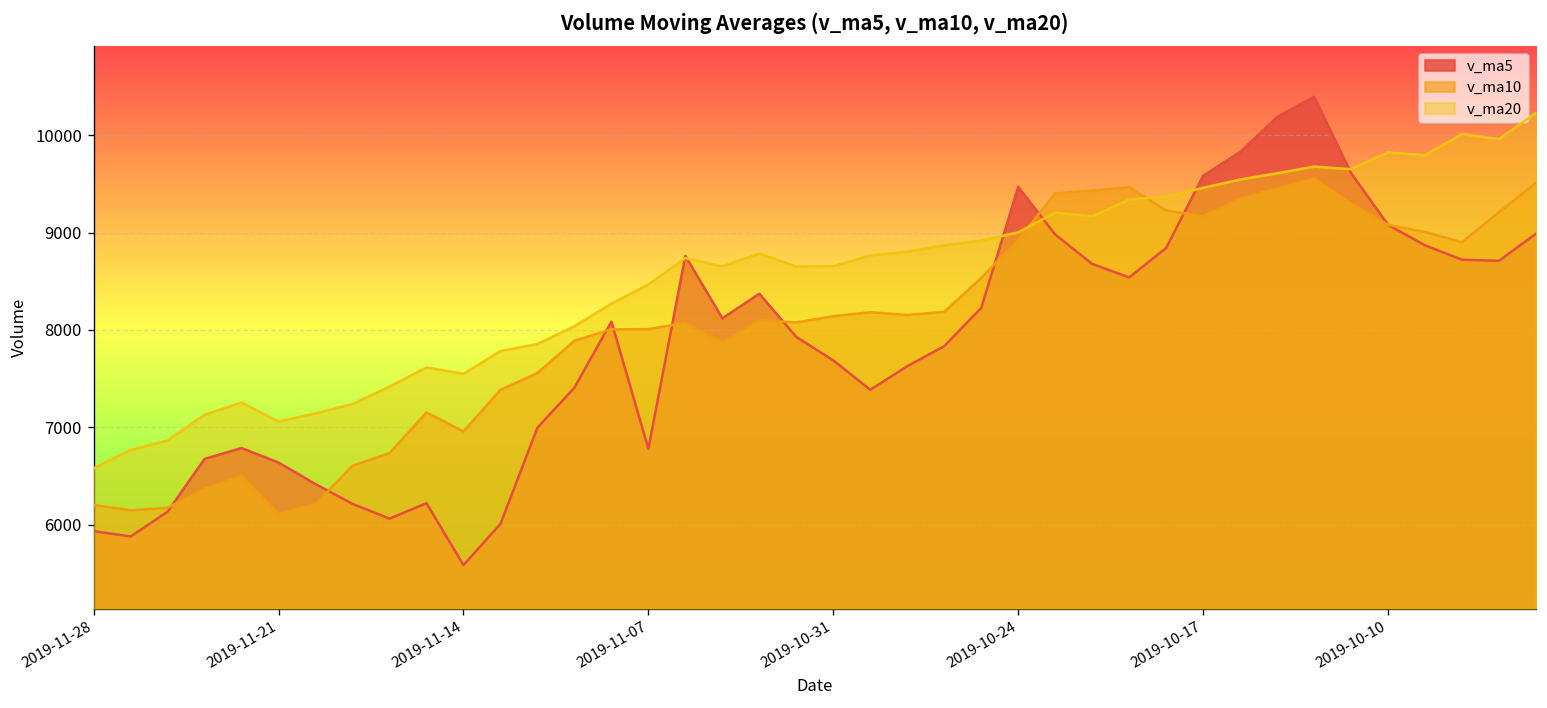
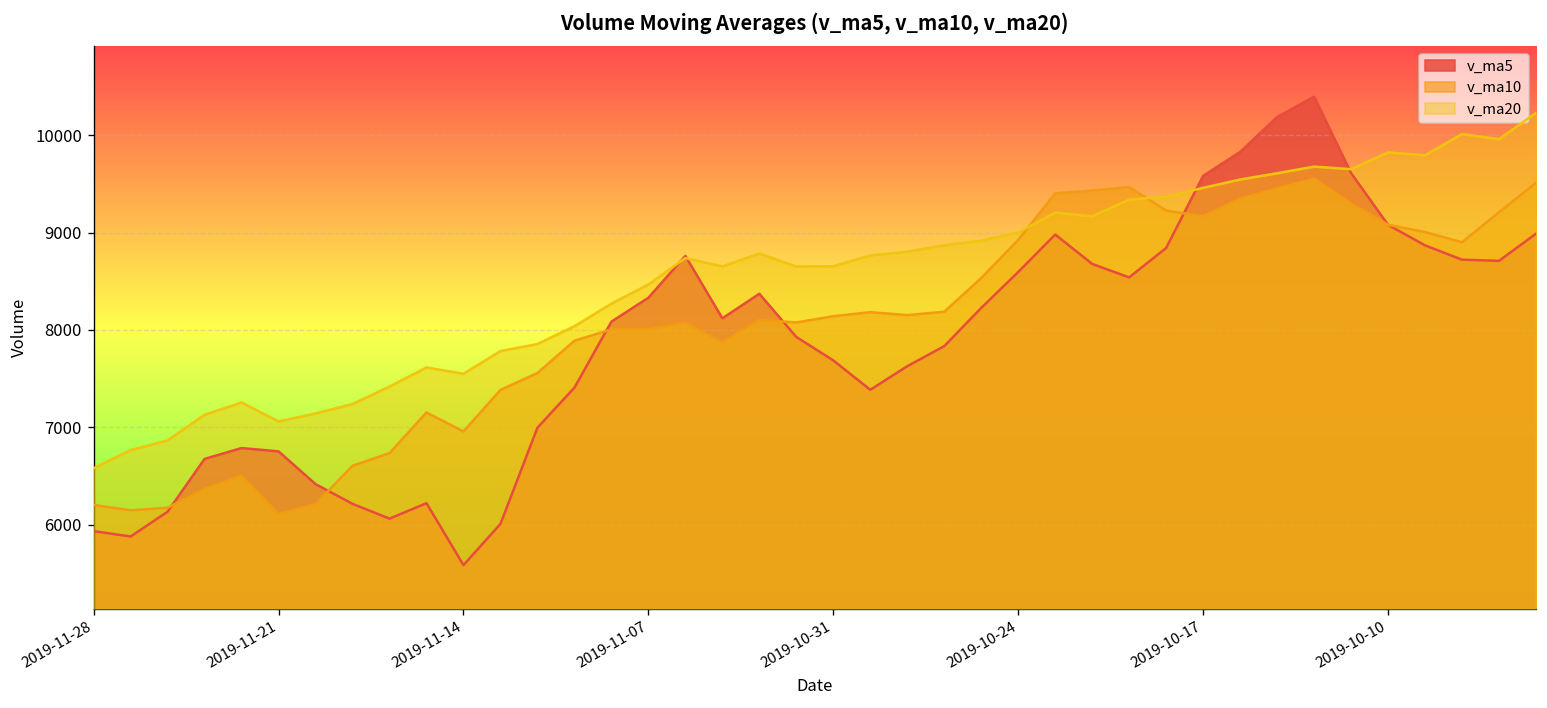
  {
    "v_ma5": {
      "2019-11-28": 5900,
-     "2019-11-21": 6600,
+     "2019-11-21": 6800,
      "2019-11-14": 5600,
-     "2019-11-07": 6800,
+     "2019-11-07": 8300,
      "2019-10-31": 7700,
-     "2019-10-24": 9500,
+     "2019-10-24": 8600,
      "2019-10-17": 9600
    }
  }
